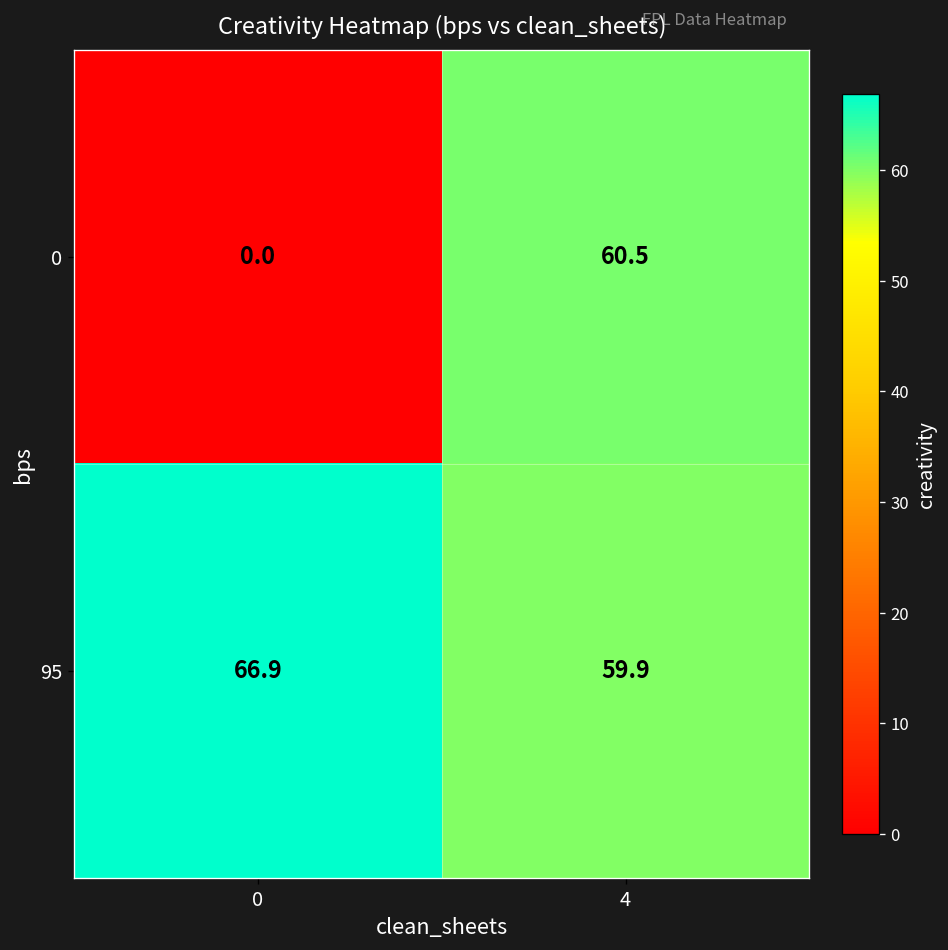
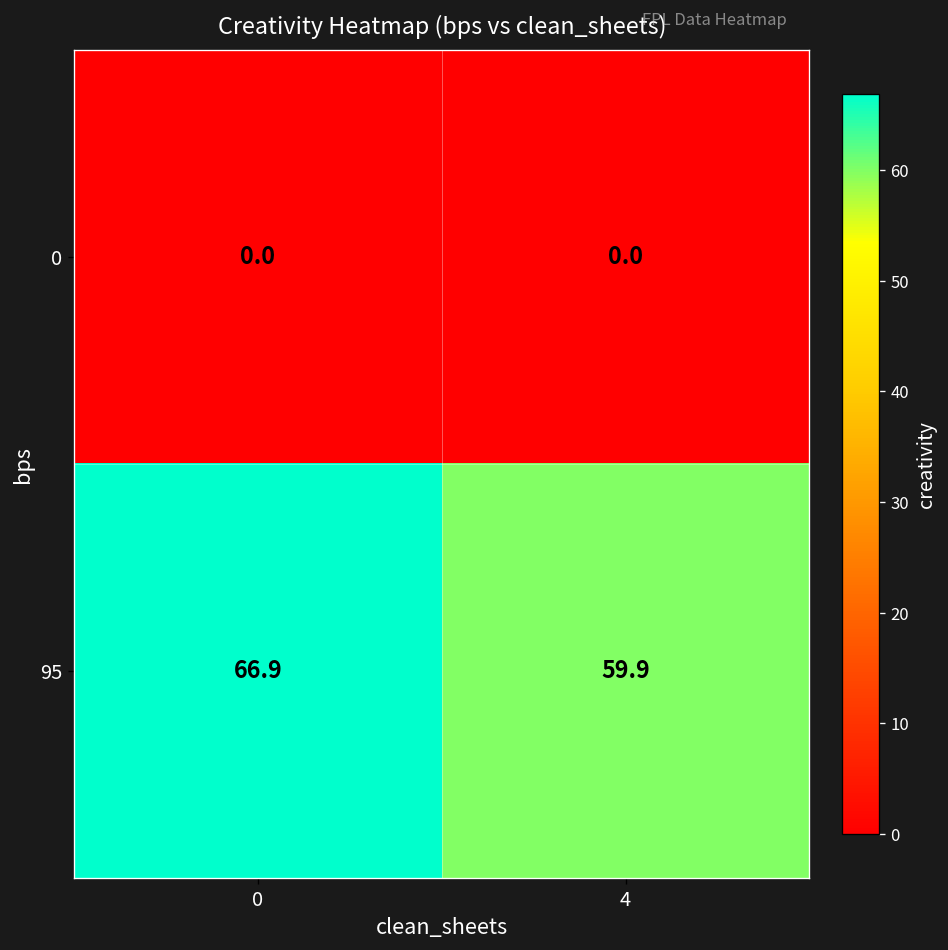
  {
    "0": {
      "0": 0.0,
-     "4": 60.5
+     "4": 0.0
    },
    "95": {
      "0": 66.9,
      "4": 59.9
    }
  }
